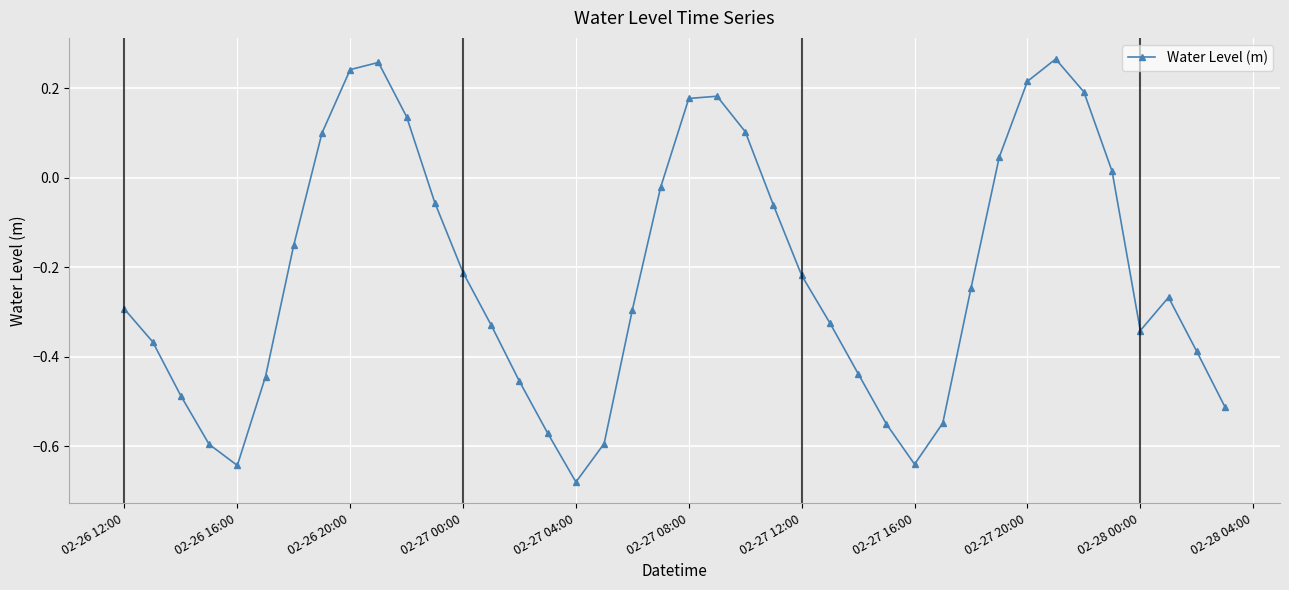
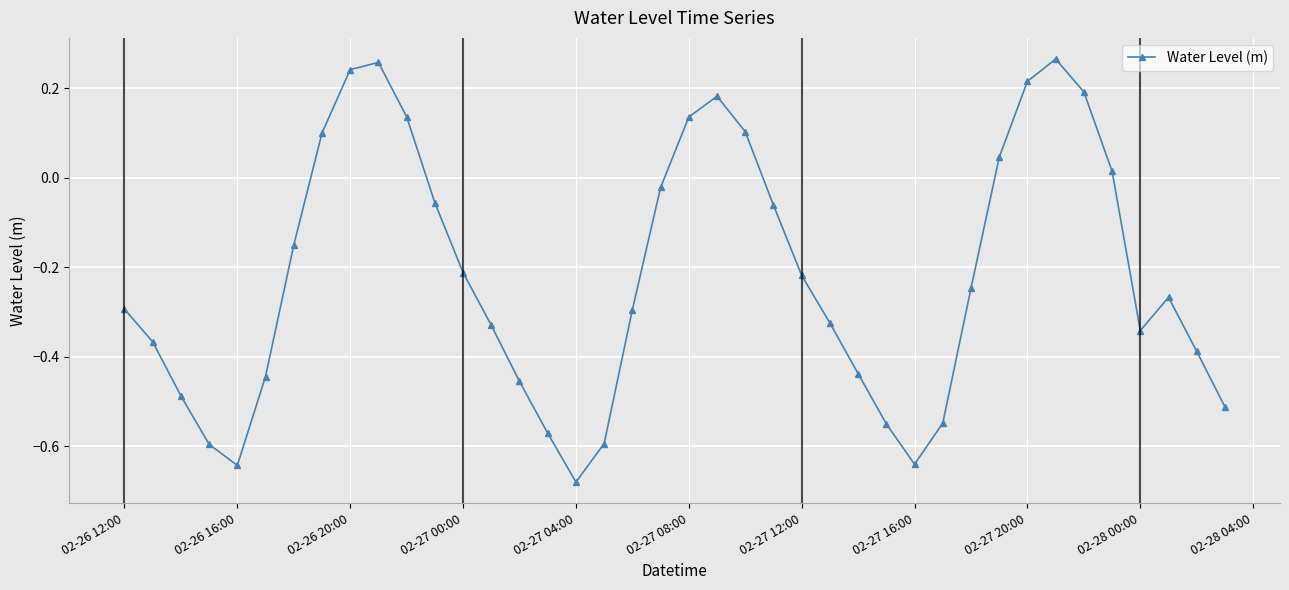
  {
    "02-26 12:00": -0.29,
    "02-26 16:00": -0.64,
    "02-26 20:00": 0.24,
    "02-27 00:00": -0.21,
    "02-27 04:00": -0.68,
-   "02-27 08:00": 0.18,
+   "02-27 08:00": 0.14,
    "02-27 12:00": -0.22,
    "02-27 16:00": -0.64,
    "02-27 20:00": 0.22,
    "02-28 00:00": -0.34
  }
